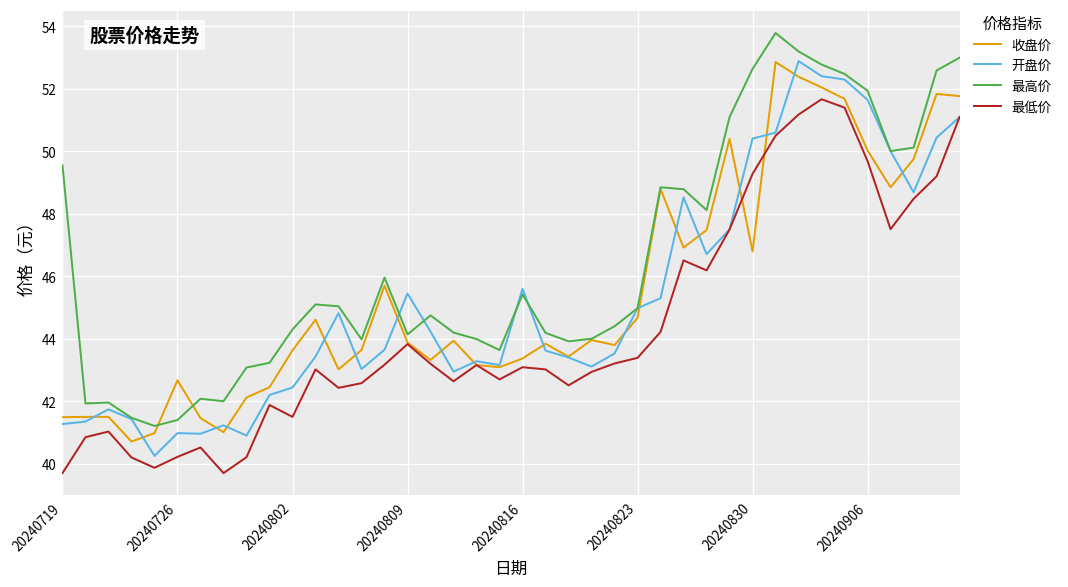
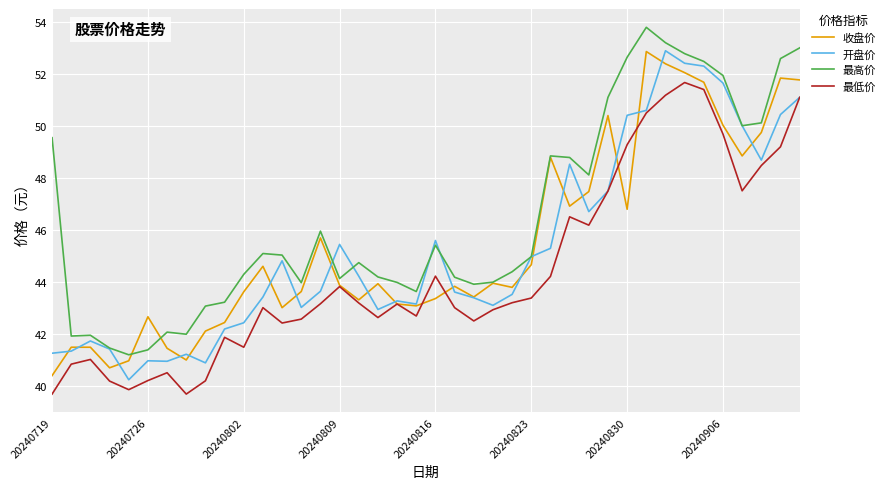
  {
    "收盘价": {
-     "20240719": 41.5,
+     "20240719": 40.4,
      "20240726": 42.7,
      "20240802": 43.6,
      "20240816": 43.4,
      "20240823": 44.7,
      "20240830": 46.8,
      "20240906": 50.0
    },
    "开盘价": {
      "20240719": 41.3,
      "20240726": 41.0,
      "20240802": 42.4,
      "20240809": 45.5,
      "20240816": 45.6,
      "20240830": 50.4,
      "20240906": 51.7
    },
    "最高价": {
      "20240719": 49.6,
      "20240726": 41.4,
      "20240802": 44.3,
      "20240809": 44.1,
      "20240816": 45.4,
      "20240830": 52.6,
      "20240906": 51.9
    },
    "最低价": {
      "20240719": 39.7,
      "20240726": 40.2,
      "20240802": 41.5,
-     "20240816": 43.1,
+     "20240816": 44.2,
      "20240823": 43.4,
      "20240830": 49.3,
      "20240906": 49.7
    }
  }
